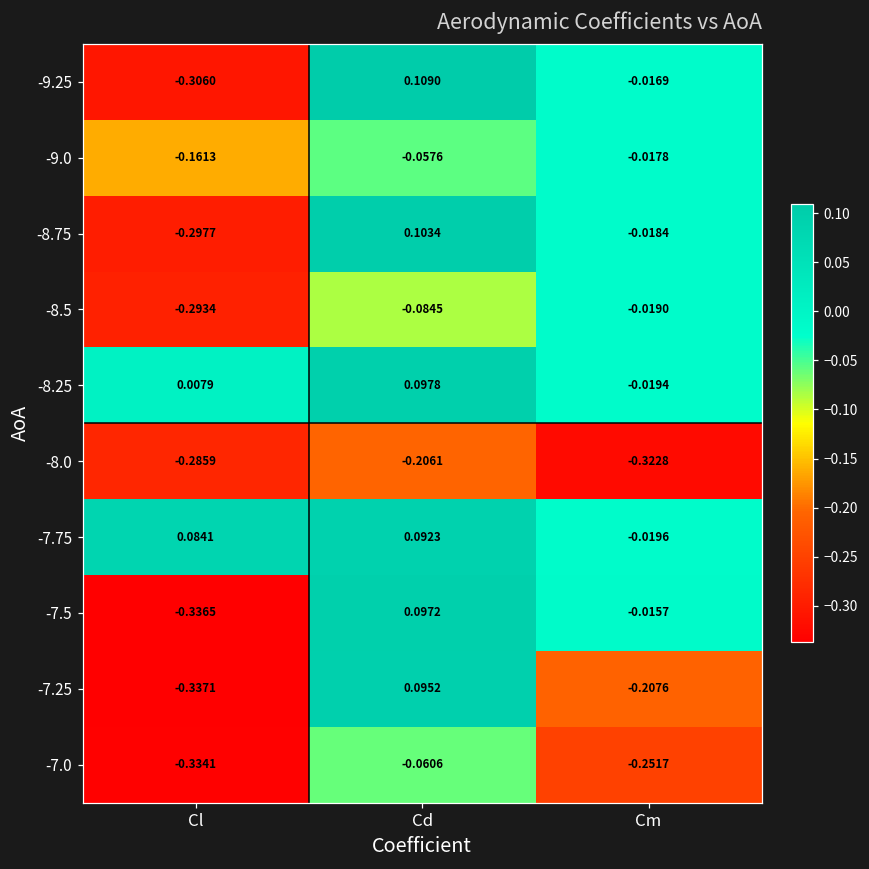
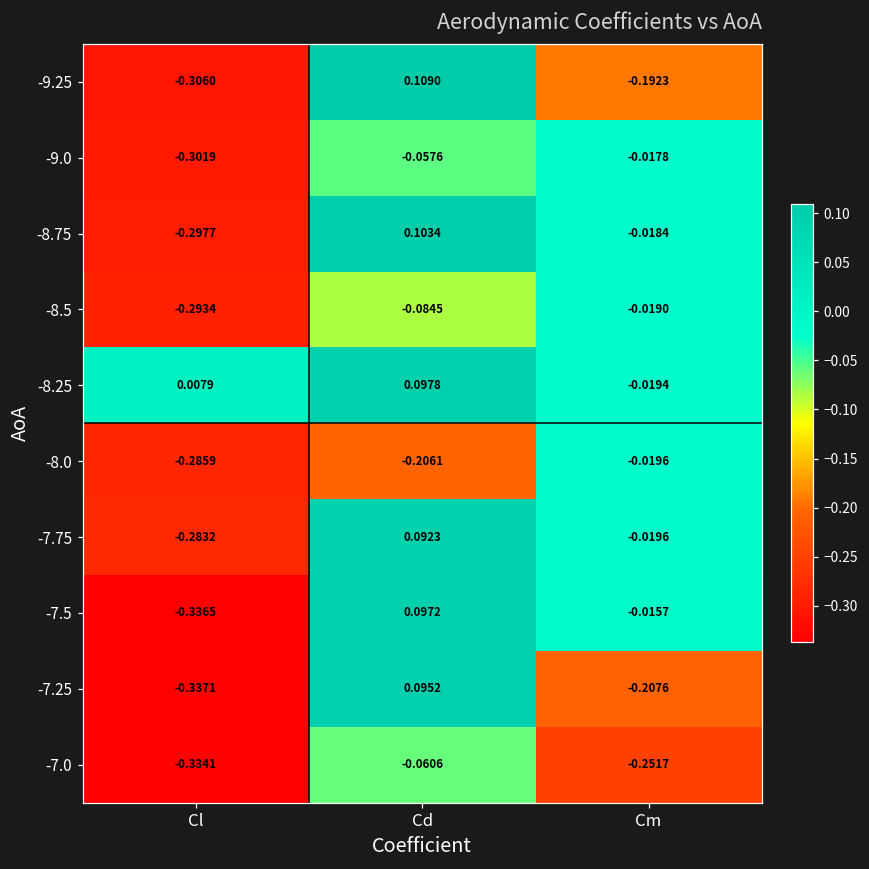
  {
    "-9.25": {
      "Cl": -0.3060,
      "Cd": 0.1090,
-     "Cm": -0.0169
+     "Cm": -0.1923
    },
    "-9.0": {
-     "Cl": -0.1613,
+     "Cl": -0.3019,
      "Cd": -0.0576,
      "Cm": -0.0178
    },
    "-8.75": {
      "Cl": -0.2977,
      "Cd": 0.1034,
      "Cm": -0.0184
    },
    "-8.5": {
      "Cl": -0.2934,
      "Cd": -0.0845,
      "Cm": -0.0190
    },
    "-8.25": {
      "Cl": 0.0079,
      "Cd": 0.0978,
      "Cm": -0.0194
    },
    "-8.0": {
      "Cl": -0.2859,
      "Cd": -0.2061,
-     "Cm": -0.3228
+     "Cm": -0.0196
    },
    "-7.75": {
-     "Cl": 0.0841,
+     "Cl": -0.2832,
      "Cd": 0.0923,
      "Cm": -0.0196
    },
    "-7.5": {
      "Cl": -0.3365,
      "Cd": 0.0972,
      "Cm": -0.0157
    },
    "-7.25": {
      "Cl": -0.3371,
      "Cd": 0.0952,
      "Cm": -0.2076
    },
    "-7.0": {
      "Cl": -0.3341,
      "Cd": -0.0606,
      "Cm": -0.2517
    }
  }
